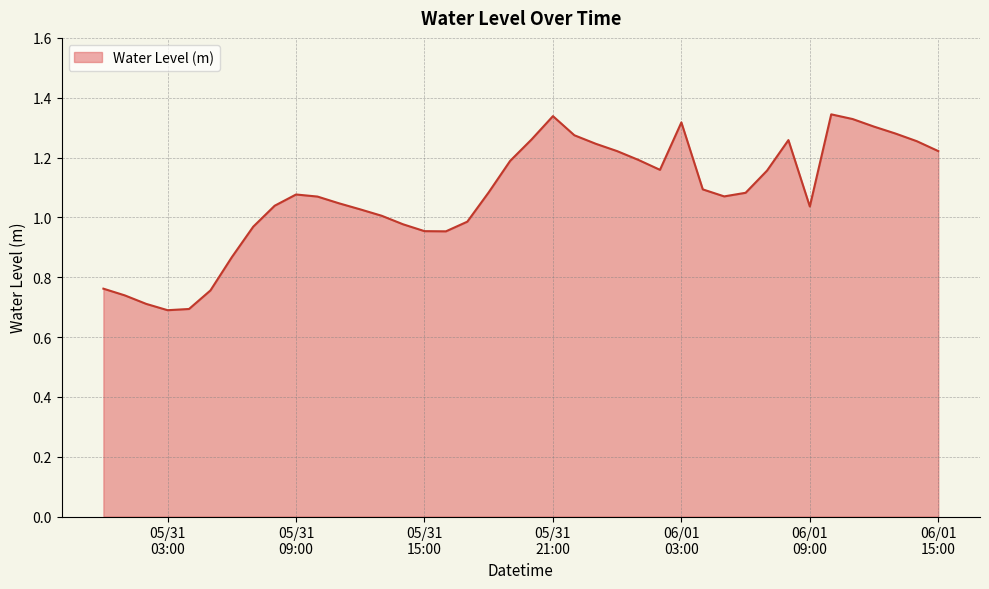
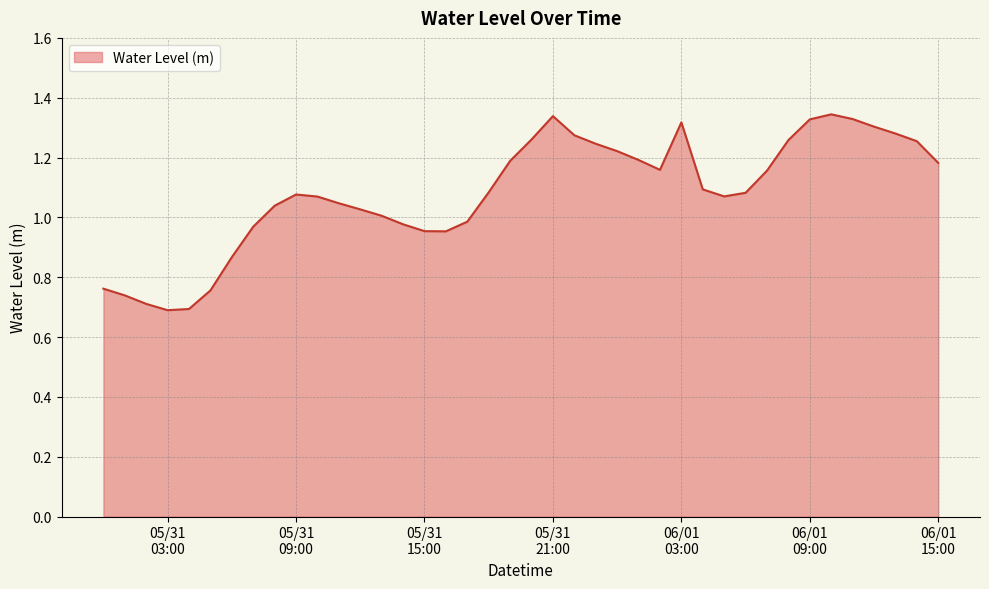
  {
    "05/31 03:00": 0.69,
    "05/31 09:00": 1.08,
    "05/31 15:00": 0.95,
    "05/31 21:00": 1.34,
    "06/01 03:00": 1.32,
-   "06/01 09:00": 1.04,
-   "06/01 15:00": 1.22
+   "06/01 09:00": 1.33,
+   "06/01 15:00": 1.18
  }
